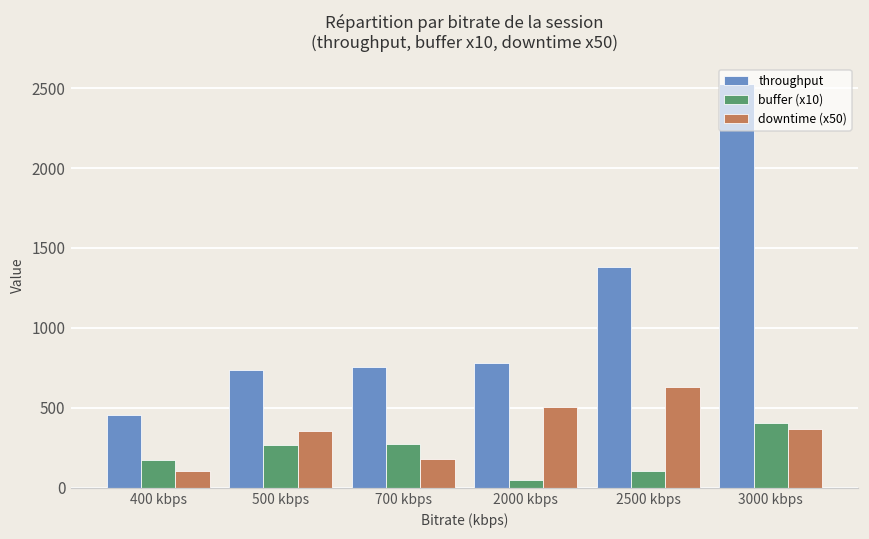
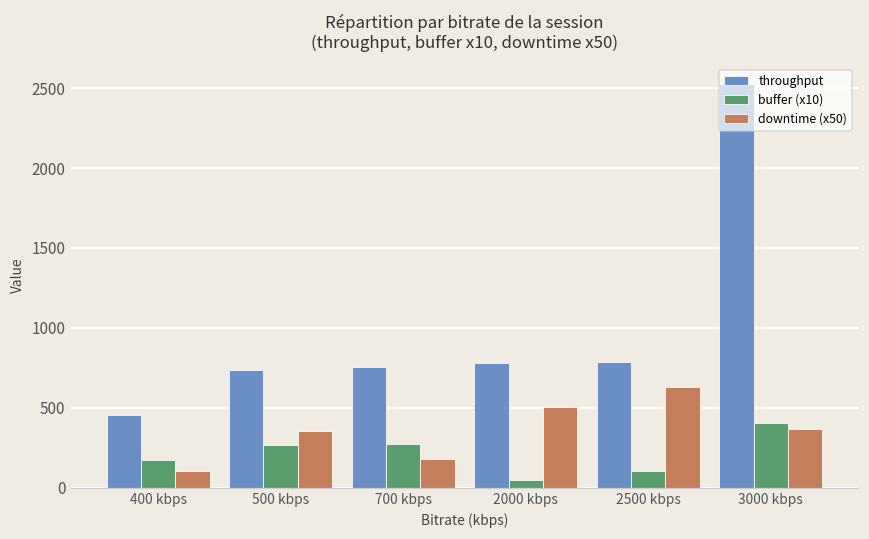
  {
    "throughput": {
      "400 kbps": 460,
      "500 kbps": 740,
      "700 kbps": 750,
      "2000 kbps": 780,
-     "2500 kbps": 1380
+     "2500 kbps": 790
    },
    "buffer (x10)": {
      "400 kbps": 170,
      "500 kbps": 270,
      "700 kbps": 270,
      "2000 kbps": 40,
      "2500 kbps": 110,
      "3000 kbps": 400
    },
    "downtime (x50)": {
      "400 kbps": 110,
      "500 kbps": 350,
      "700 kbps": 180,
      "2000 kbps": 510,
      "2500 kbps": 630,
      "3000 kbps": 370
    }
  }
